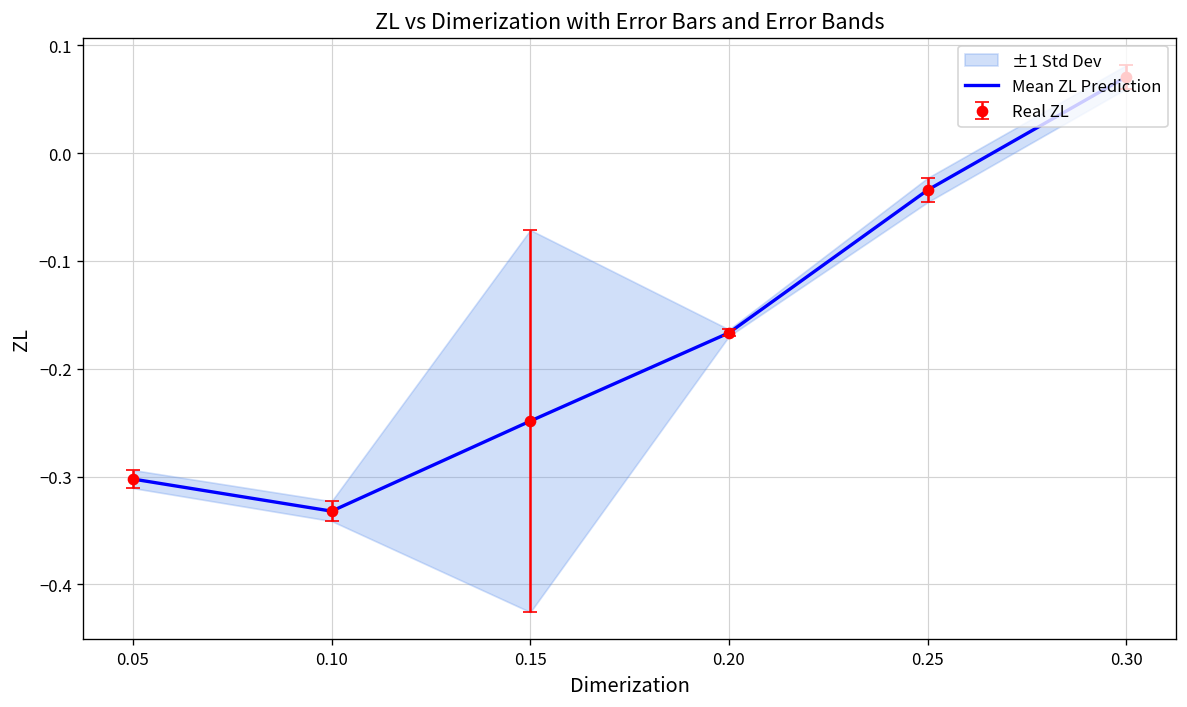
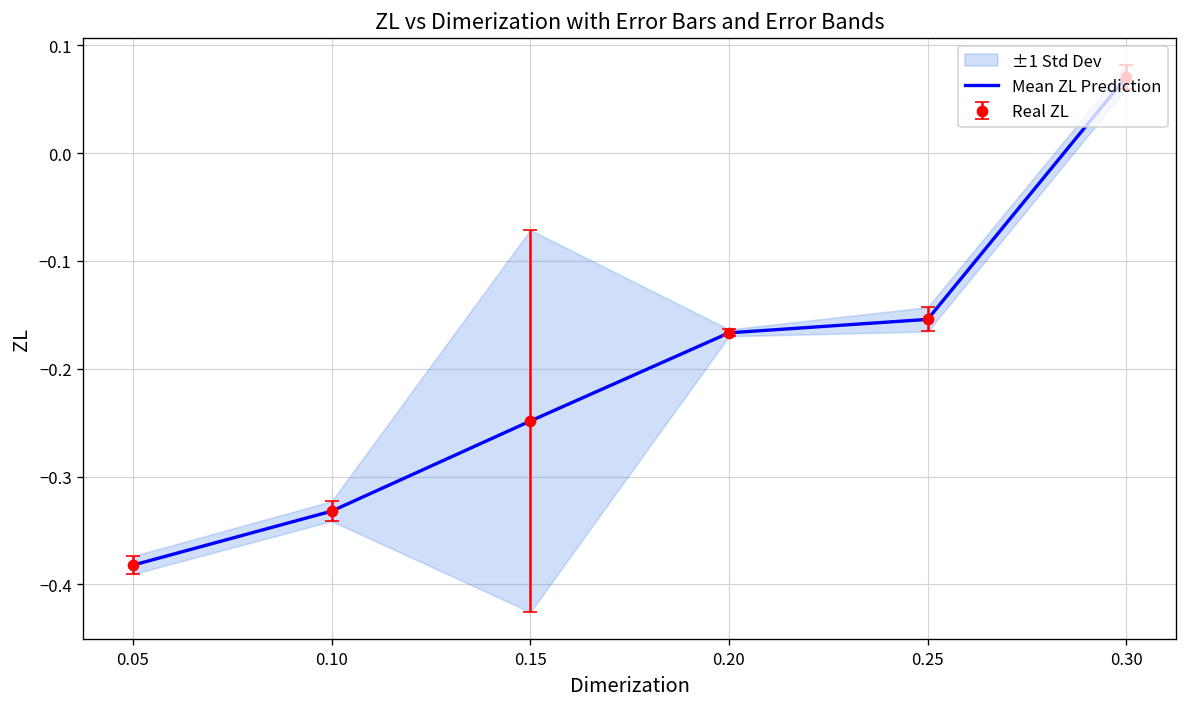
  {
    "Mean ZL Prediction": {
-     "0.05": -0.30,
+     "0.05": -0.38,
      "0.10": -0.33,
      "0.15": -0.25,
      "0.20": -0.17,
-     "0.25": -0.03
+     "0.25": -0.15
    },
    "±1 Std Dev": {
      "0.10": -0.32,
      "0.15": -0.07,
      "0.20": -0.16
    }
  }
